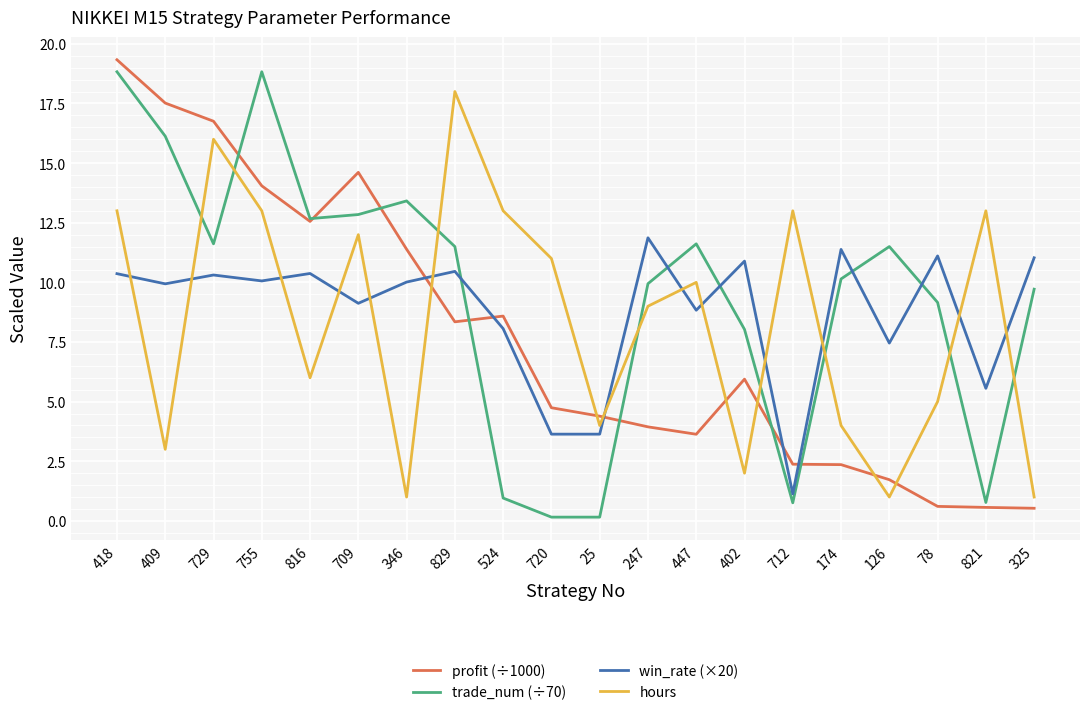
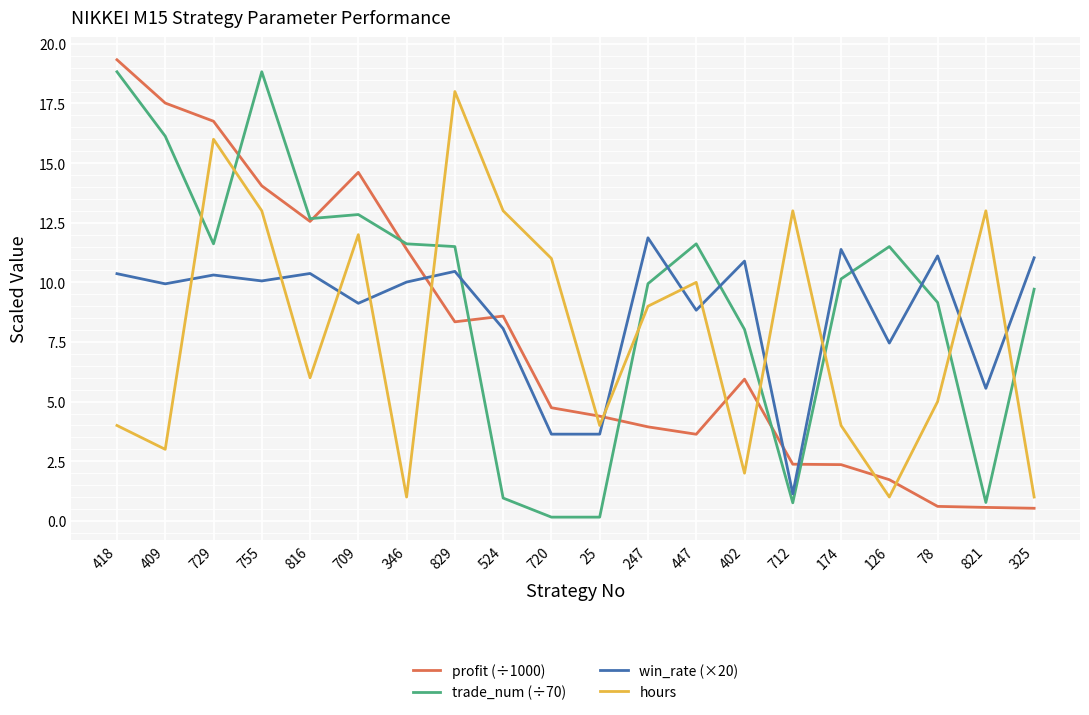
  {
    "profit (÷1000)": {
      "418": 19.3,
      "409": 17.5,
      "729": 16.8,
      "755": 14.0,
      "816": 12.6,
      "709": 14.6,
      "346": 11.4,
      "829": 8.3,
      "524": 8.6,
      "720": 4.7,
      "25": 4.4,
      "247": 3.9,
      "447": 3.6,
      "402": 5.9,
      "712": 2.4,
      "174": 2.4,
      "126": 1.7,
      "78": 0.6,
      "821": 0.6,
      "325": 0.5
    },
    "trade_num (÷70)": {
      "418": 18.8,
      "409": 16.1,
      "729": 11.6,
      "755": 18.8,
      "816": 12.7,
      "709": 12.8,
-     "346": 13.4,
+     "346": 11.6,
      "829": 11.5,
      "524": 1.0,
      "720": 0.2,
      "25": 0.2,
      "247": 9.9,
      "447": 11.6,
      "402": 8.0,
      "712": 0.8,
      "174": 10.1,
      "126": 11.5,
      "78": 9.2,
      "821": 0.8,
      "325": 9.7
    },
    "win_rate (×20)": {
      "418": 10.4,
      "409": 9.9,
      "729": 10.3,
      "755": 10.1,
      "816": 10.4,
      "709": 9.1,
      "346": 10.0,
      "829": 10.5,
      "524": 8.1,
      "720": 3.6,
      "25": 3.6,
      "247": 11.9,
      "447": 8.8,
      "402": 10.9,
      "712": 1.1,
      "174": 11.4,
      "126": 7.5,
      "78": 11.1,
      "821": 5.6,
      "325": 11.0
    },
    "hours": {
-     "418": 13,
+     "418": 4,
      "409": 3,
      "729": 16,
      "755": 13,
      "816": 6,
      "709": 12,
      "346": 1,
      "829": 18,
      "524": 13,
      "720": 11,
      "25": 4,
      "247": 9,
      "447": 10,
      "402": 2,
      "712": 13,
      "174": 4,
      "126": 1,
      "78": 5,
      "821": 13,
      "325": 1
    }
  }
